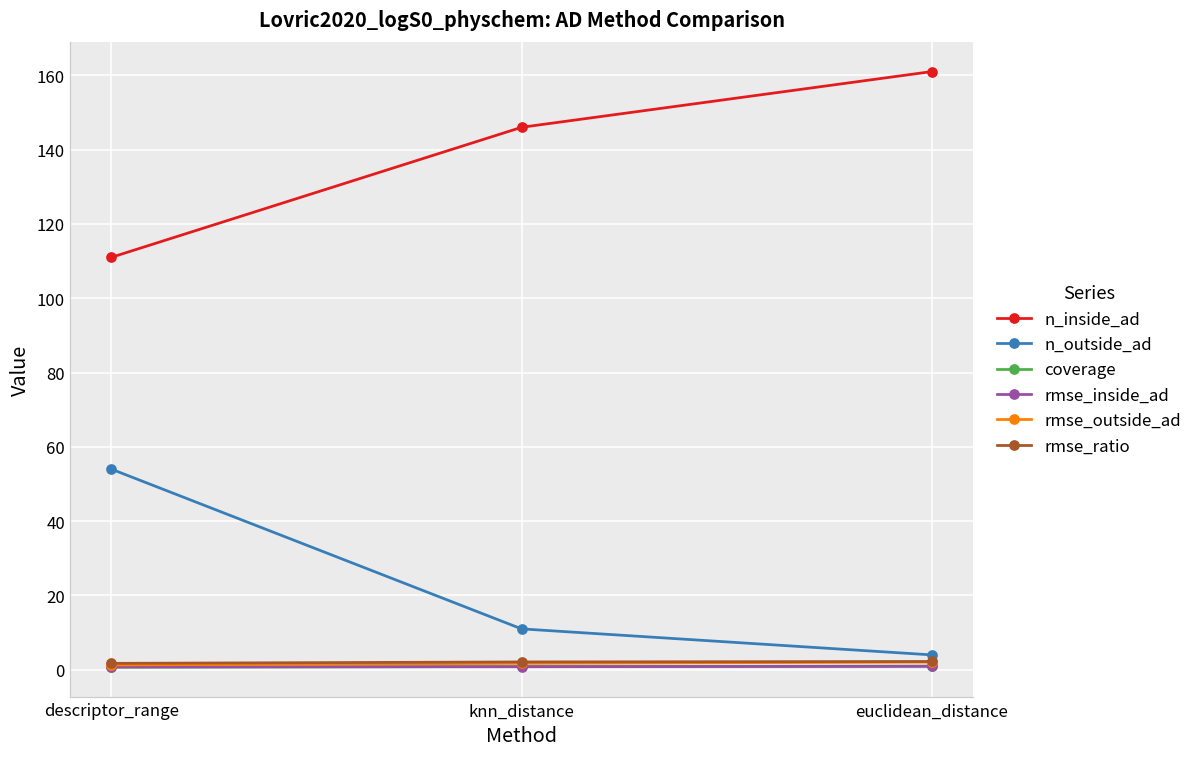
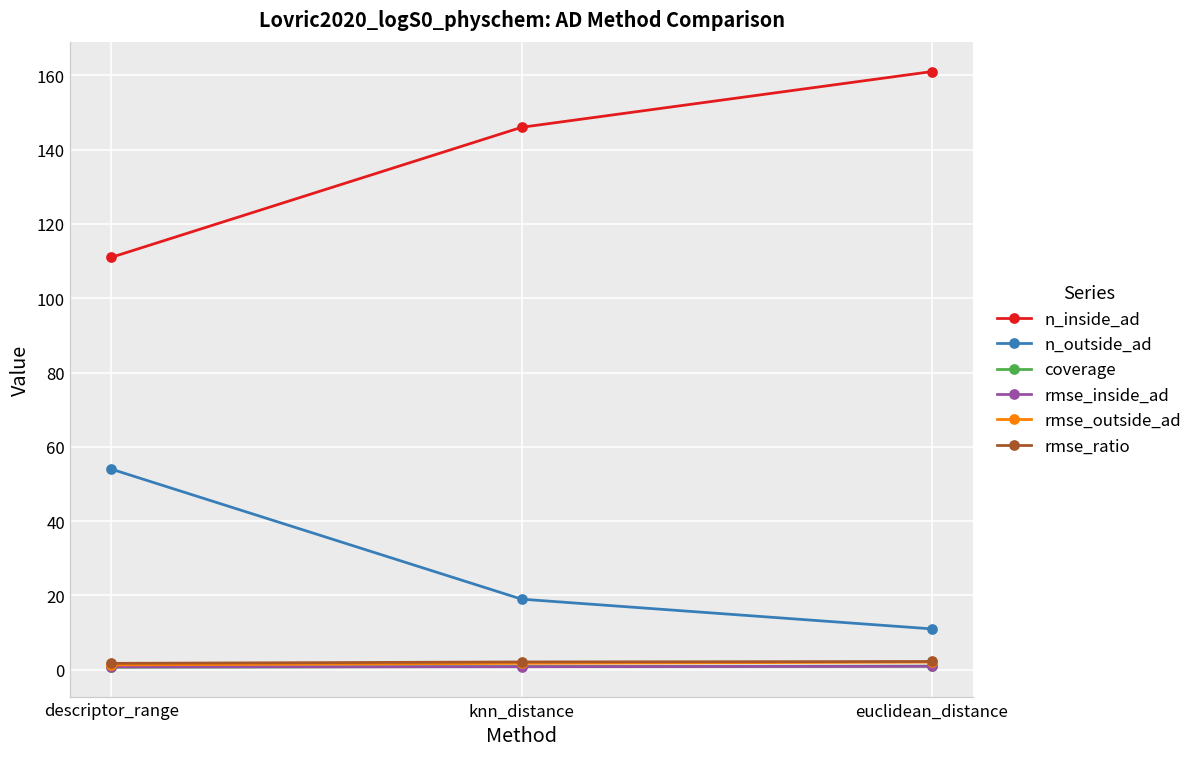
  {
    "n_inside_ad": {
      "descriptor_range": 111,
      "knn_distance": 146,
      "euclidean_distance": 161
    },
    "n_outside_ad": {
      "descriptor_range": 54,
-     "knn_distance": 11,
-     "euclidean_distance": 4
+     "knn_distance": 19,
+     "euclidean_distance": 11
    }
  }
